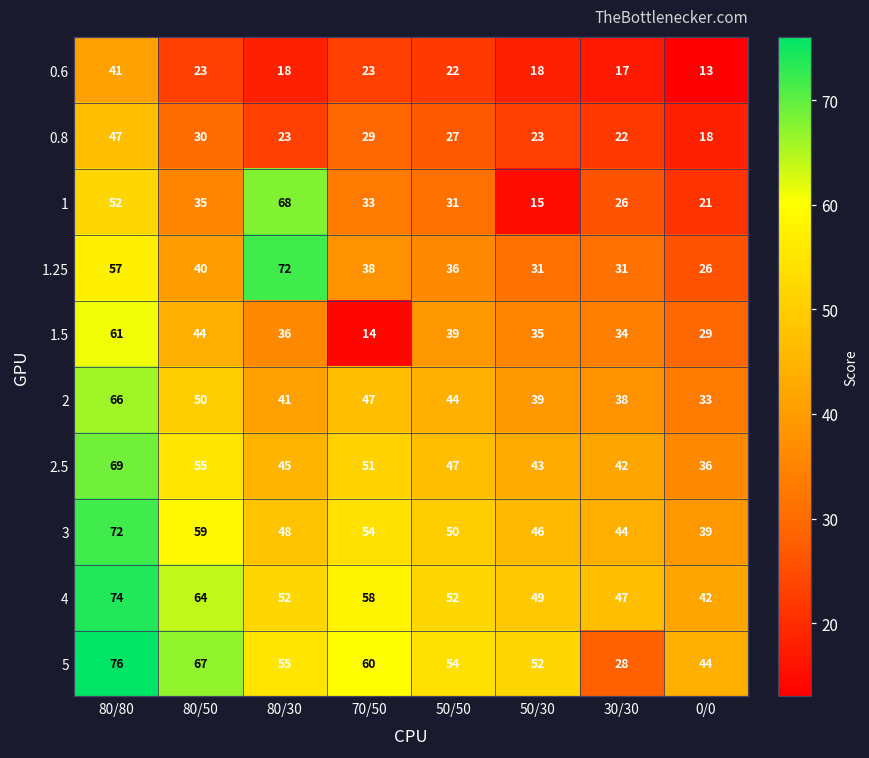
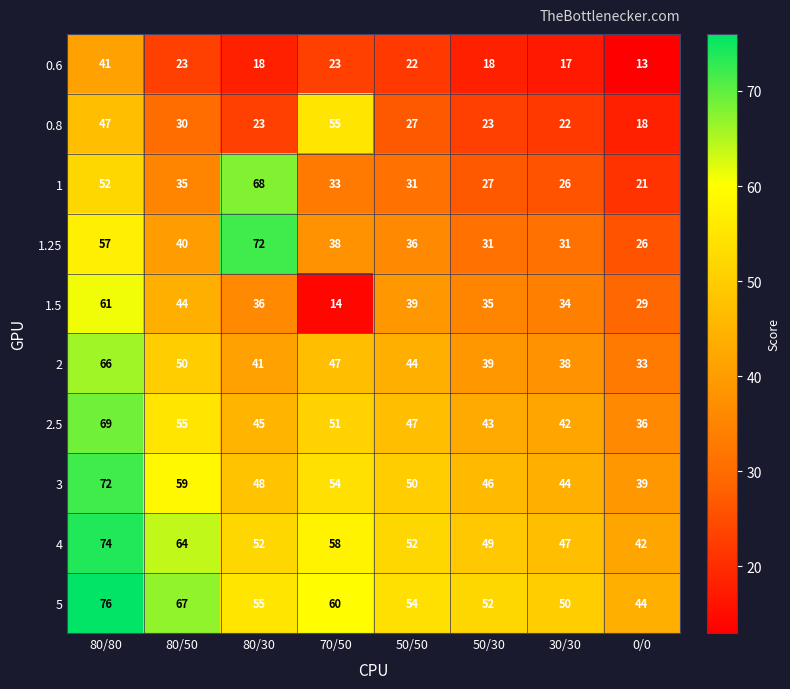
  {
    "0.6": {
      "80/80": 41,
      "80/50": 23,
      "80/30": 18,
      "70/50": 23,
      "50/50": 22,
      "50/30": 18,
      "30/30": 17,
      "0/0": 13
    },
    "0.8": {
      "80/80": 47,
      "80/50": 30,
      "80/30": 23,
-     "70/50": 29,
+     "70/50": 55,
      "50/50": 27,
      "50/30": 23,
      "30/30": 22,
      "0/0": 18
    },
    "1": {
      "80/80": 52,
      "80/50": 35,
      "80/30": 68,
      "70/50": 33,
      "50/50": 31,
-     "50/30": 15,
+     "50/30": 27,
      "30/30": 26,
      "0/0": 21
    },
    "1.25": {
      "80/80": 57,
      "80/50": 40,
      "80/30": 72,
      "70/50": 38,
      "50/50": 36,
      "50/30": 31,
      "30/30": 31,
      "0/0": 26
    },
    "1.5": {
      "80/80": 61,
      "80/50": 44,
      "80/30": 36,
      "70/50": 14,
      "50/50": 39,
      "50/30": 35,
      "30/30": 34,
      "0/0": 29
    },
    "2": {
      "80/80": 66,
      "80/50": 50,
      "80/30": 41,
      "70/50": 47,
      "50/50": 44,
      "50/30": 39,
      "30/30": 38,
      "0/0": 33
    },
    "2.5": {
      "80/80": 69,
      "80/50": 55,
      "80/30": 45,
      "70/50": 51,
      "50/50": 47,
      "50/30": 43,
      "30/30": 42,
      "0/0": 36
    },
    "3": {
      "80/80": 72,
      "80/50": 59,
      "80/30": 48,
      "70/50": 54,
      "50/50": 50,
      "50/30": 46,
      "30/30": 44,
      "0/0": 39
    },
    "4": {
      "80/80": 74,
      "80/50": 64,
      "80/30": 52,
      "70/50": 58,
      "50/50": 52,
      "50/30": 49,
      "30/30": 47,
      "0/0": 42
    },
    "5": {
      "80/80": 76,
      "80/50": 67,
      "80/30": 55,
      "70/50": 60,
      "50/50": 54,
      "50/30": 52,
-     "30/30": 28,
+     "30/30": 50,
      "0/0": 44
    }
  }
